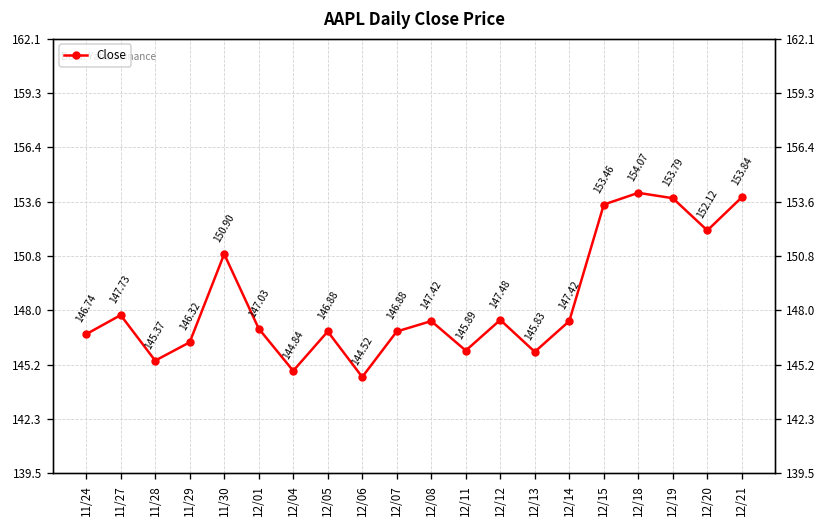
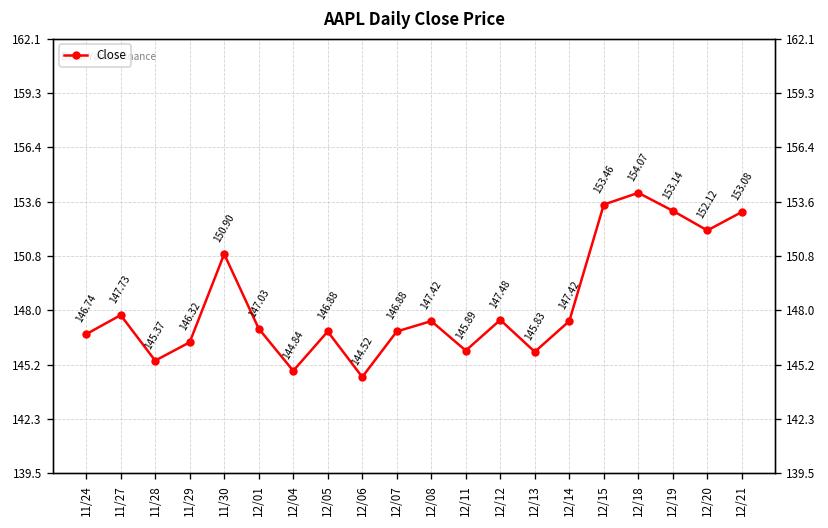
  {
    "11/24": 146.74,
    "11/27": 147.73,
    "11/28": 145.37,
    "11/29": 146.32,
    "11/30": 150.90,
    "12/01": 147.03,
    "12/04": 144.84,
    "12/05": 146.88,
    "12/06": 144.52,
    "12/07": 146.88,
    "12/08": 147.42,
    "12/11": 145.89,
    "12/12": 147.48,
    "12/13": 145.83,
    "12/14": 147.42,
    "12/15": 153.46,
    "12/18": 154.07,
-   "12/19": 153.79,
+   "12/19": 153.14,
    "12/20": 152.12,
-   "12/21": 153.84
+   "12/21": 153.08
  }
